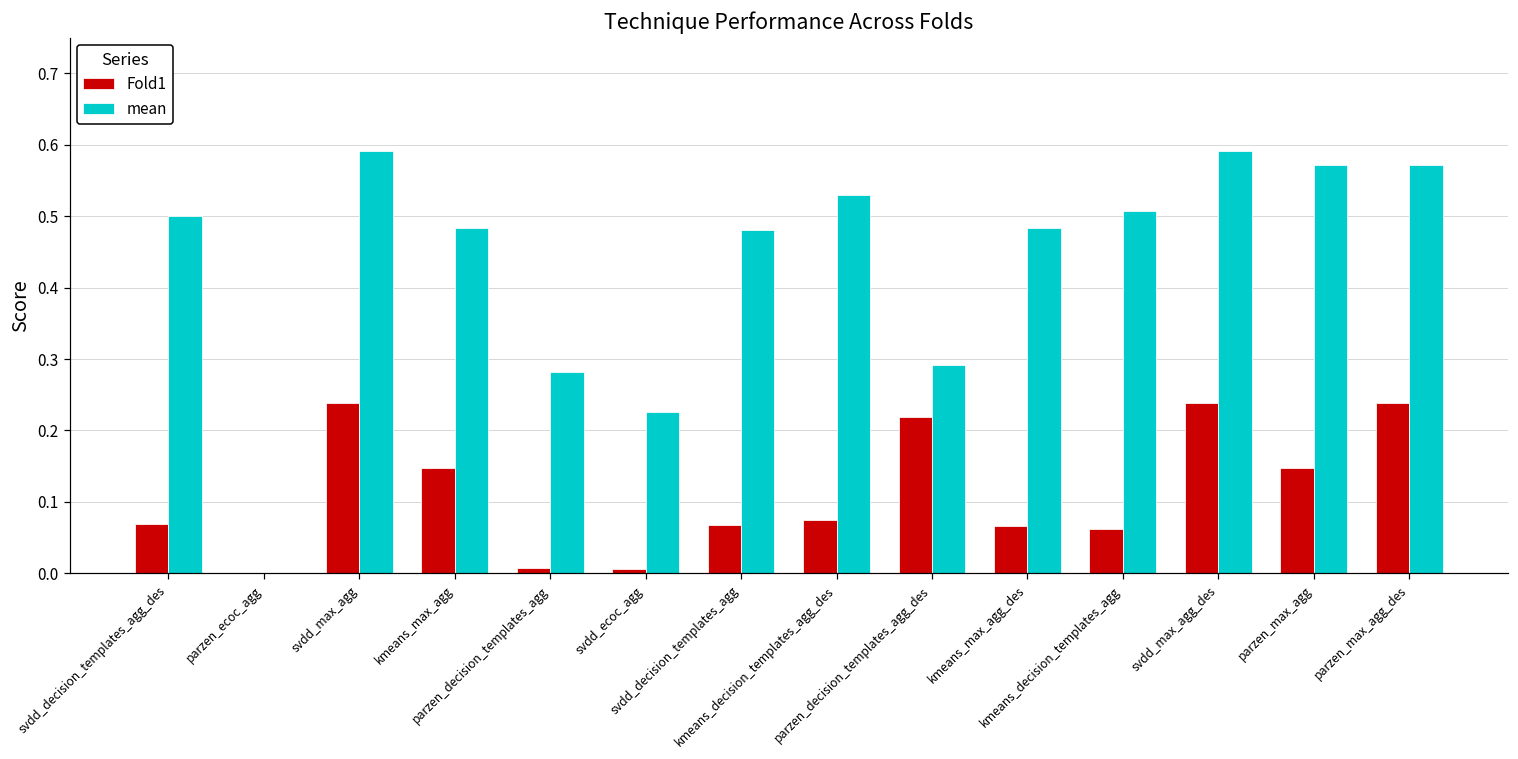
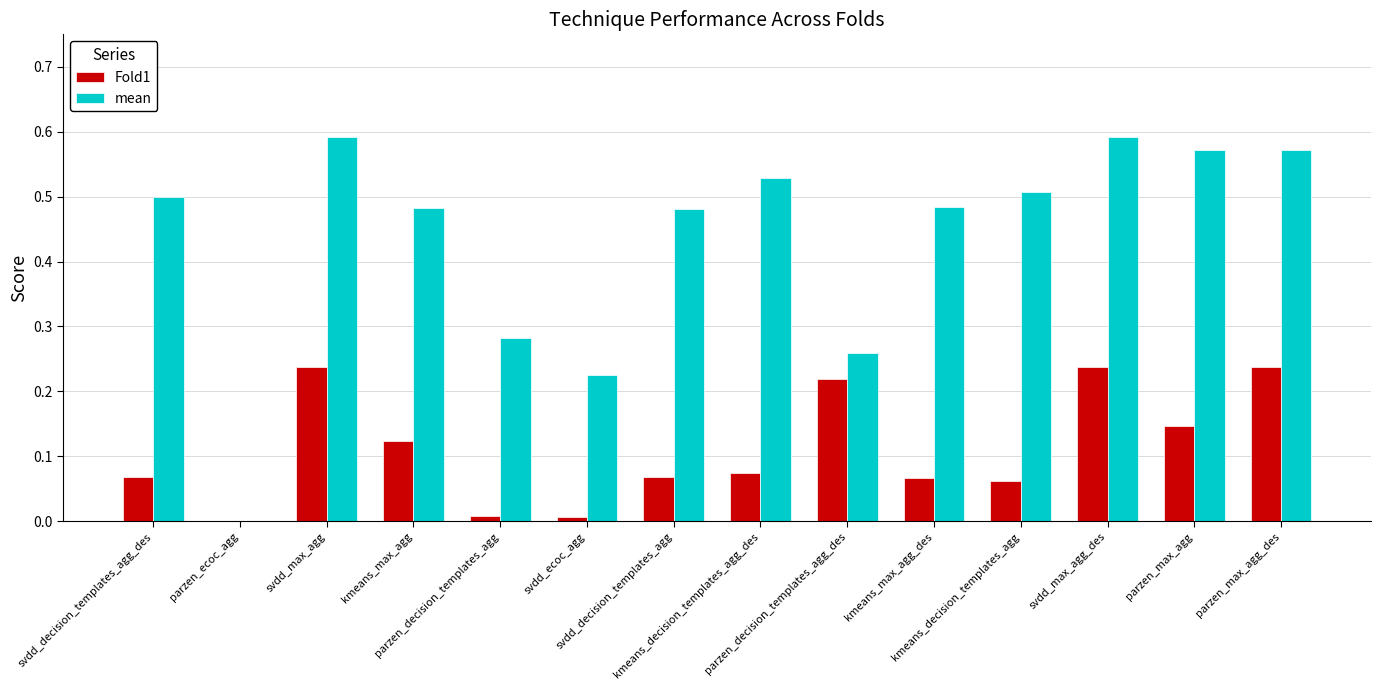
  {
    "Fold1": {
      "svdd_decision_templates_agg_des": 0.07,
      "parzen_ecoc_agg": 0.00,
      "svdd_max_agg": 0.24,
-     "kmeans_max_agg": 0.15,
+     "kmeans_max_agg": 0.12,
      "parzen_decision_templates_agg": 0.01,
      "svdd_ecoc_agg": 0.01,
      "svdd_decision_templates_agg": 0.07,
      "kmeans_decision_templates_agg_des": 0.07,
      "parzen_decision_templates_agg_des": 0.22,
      "kmeans_max_agg_des": 0.07,
      "kmeans_decision_templates_agg": 0.06,
      "svdd_max_agg_des": 0.24,
      "parzen_max_agg": 0.15,
      "parzen_max_agg_des": 0.24
    },
    "mean": {
      "svdd_decision_templates_agg_des": 0.50,
      "parzen_ecoc_agg": 0.00,
      "svdd_max_agg": 0.59,
      "kmeans_max_agg": 0.48,
      "parzen_decision_templates_agg": 0.28,
      "svdd_ecoc_agg": 0.23,
      "svdd_decision_templates_agg": 0.48,
      "kmeans_decision_templates_agg_des": 0.53,
-     "parzen_decision_templates_agg_des": 0.29,
+     "parzen_decision_templates_agg_des": 0.26,
      "kmeans_max_agg_des": 0.48,
      "kmeans_decision_templates_agg": 0.51,
      "svdd_max_agg_des": 0.59,
      "parzen_max_agg": 0.57,
      "parzen_max_agg_des": 0.57
    }
  }
